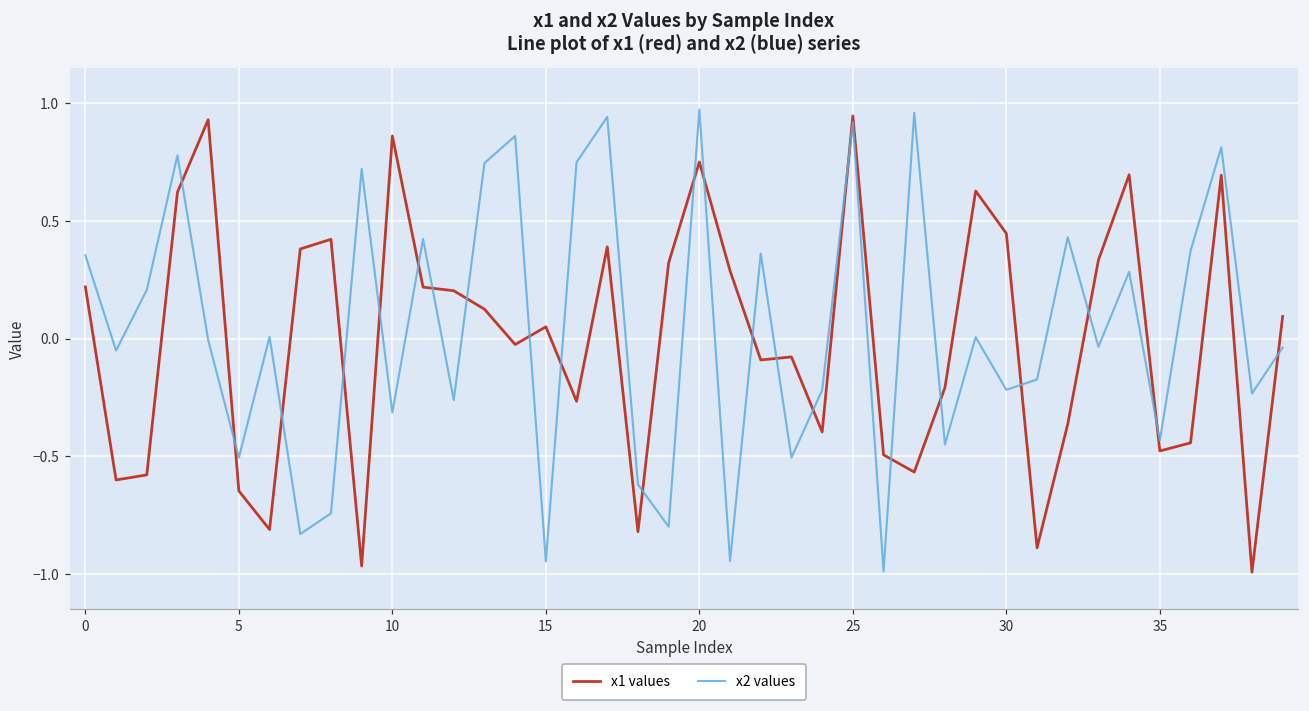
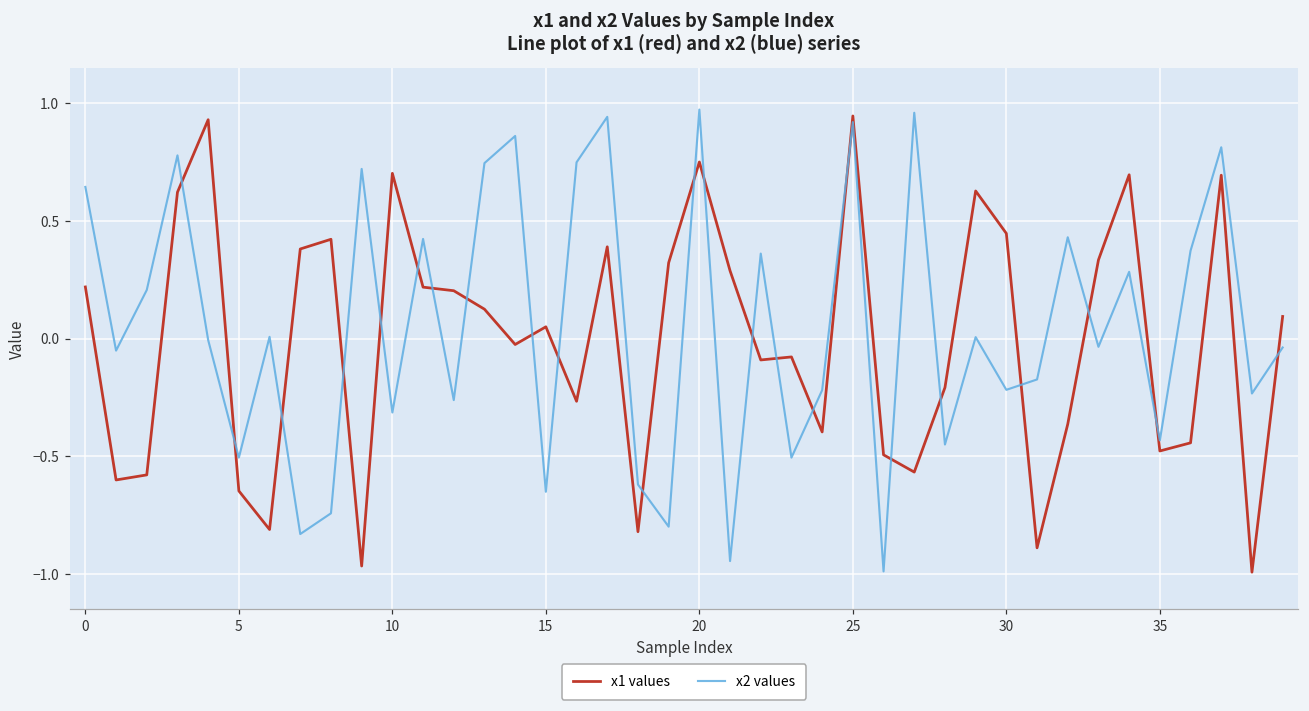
  {
    "x1 values": {
      "0": 0.22,
      "5": -0.65,
-     "10": 0.86,
+     "10": 0.70,
      "15": 0.05,
      "20": 0.75,
      "25": 0.95,
      "30": 0.45,
      "35": -0.48
    },
    "x2 values": {
-     "0": 0.35,
+     "0": 0.64,
      "5": -0.51,
      "10": -0.31,
-     "15": -0.95,
+     "15": -0.65,
      "20": 0.97,
      "25": 0.92,
      "30": -0.22,
      "35": -0.43
    }
  }
